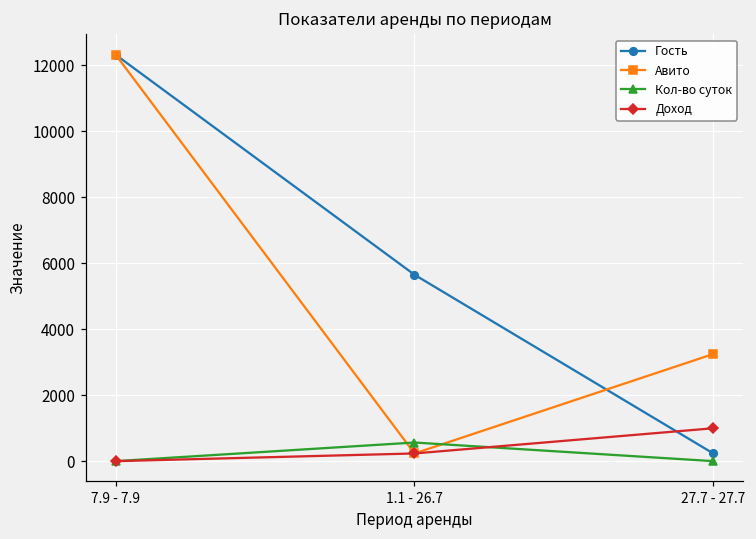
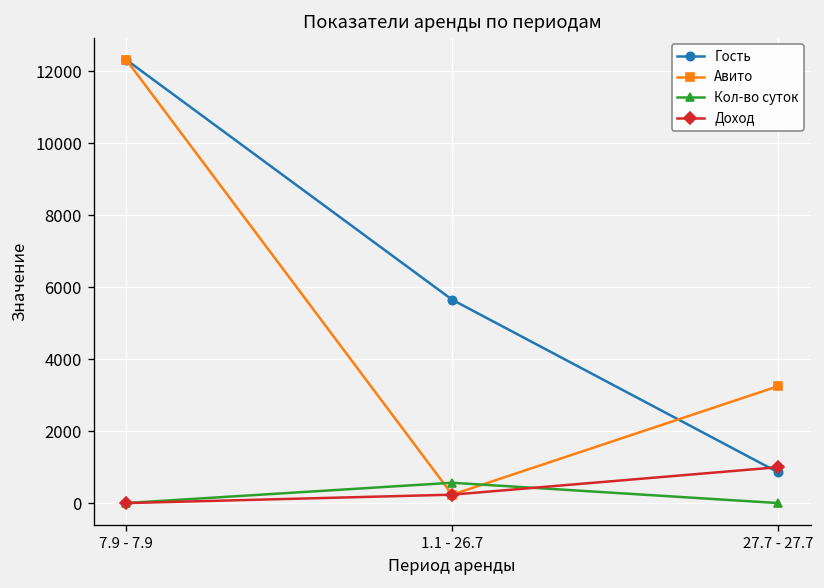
  {
    "Гость": {
      "1.1 - 26.7": 5600,
-     "27.7 - 27.7": 200
+     "27.7 - 27.7": 900
    },
    "Авито": {
      "27.7 - 27.7": 3200
    },
    "Кол-во суток": {
      "1.1 - 26.7": 600,
      "27.7 - 27.7": 0
    },
    "Доход": {
      "27.7 - 27.7": 1000
    }
  }
